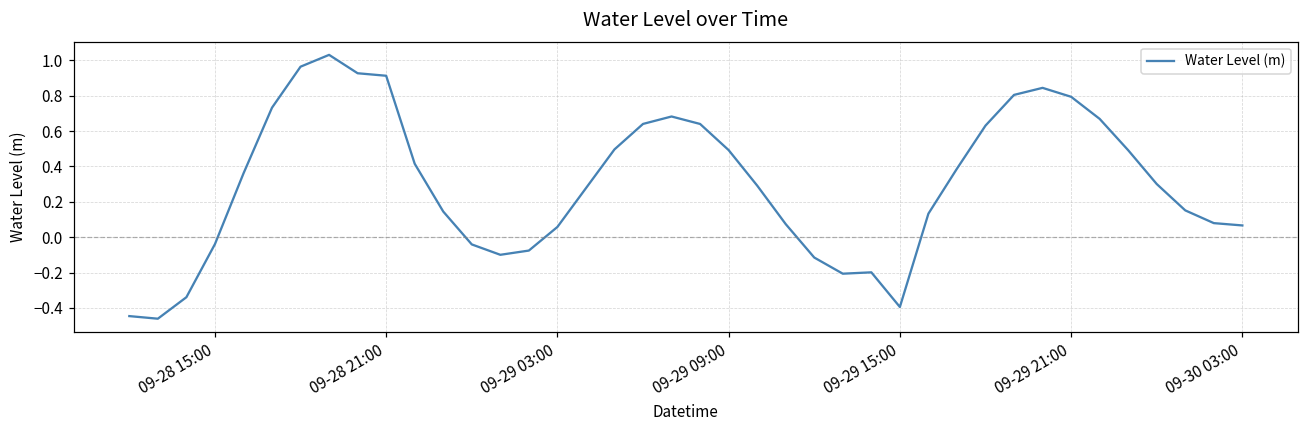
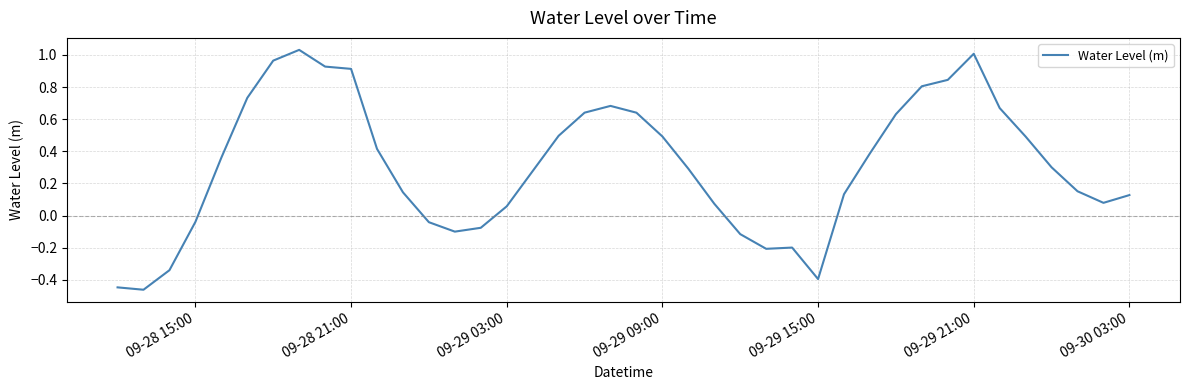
  {
    "09-28 15:00": -0.04,
    "09-28 21:00": 0.91,
    "09-29 03:00": 0.06,
    "09-29 09:00": 0.49,
    "09-29 15:00": -0.40,
-   "09-29 21:00": 0.79,
-   "09-30 03:00": 0.07
+   "09-29 21:00": 1.01,
+   "09-30 03:00": 0.13
  }
